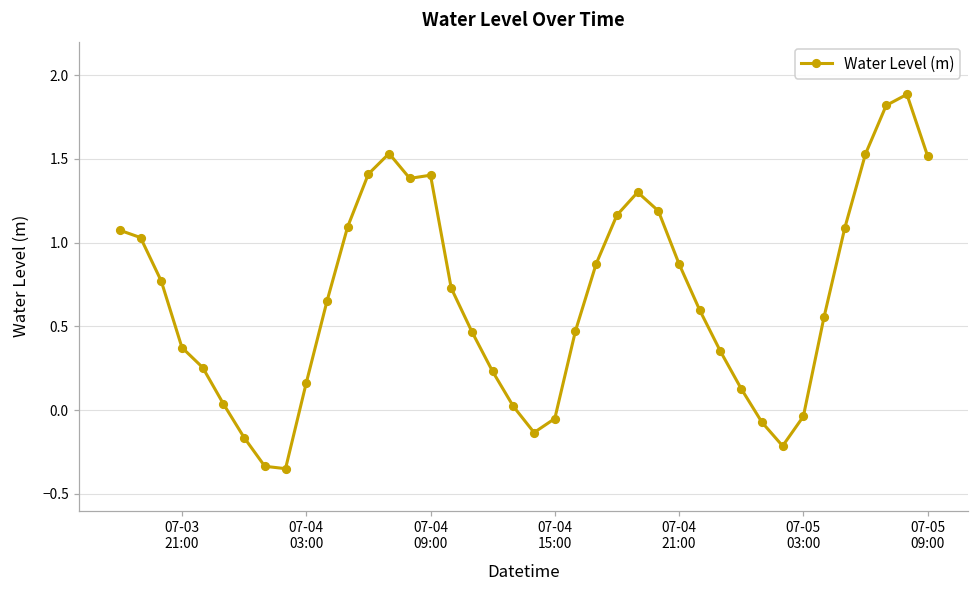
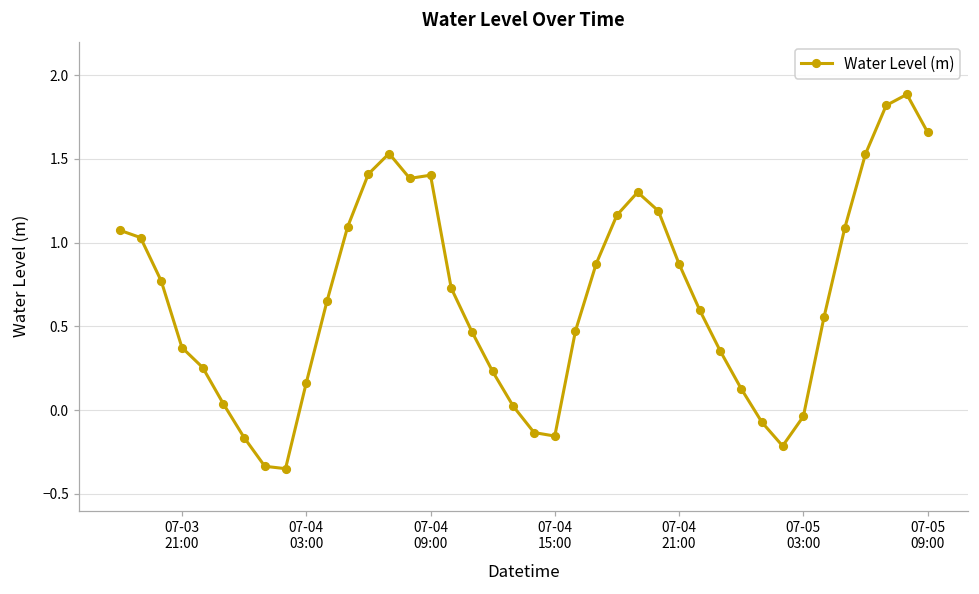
  {
    "07-03 21:00": 0.37,
    "07-04 03:00": 0.16,
    "07-04 09:00": 1.40,
-   "07-04 15:00": -0.05,
+   "07-04 15:00": -0.16,
    "07-04 21:00": 0.87,
    "07-05 03:00": -0.04,
-   "07-05 09:00": 1.52
+   "07-05 09:00": 1.66
  }
